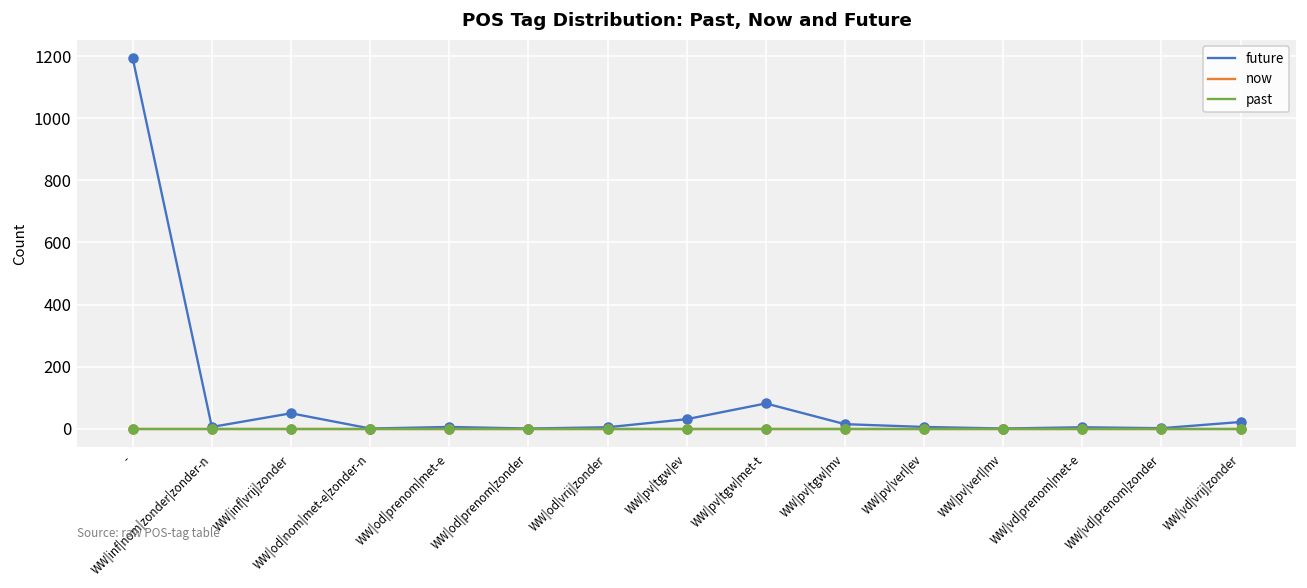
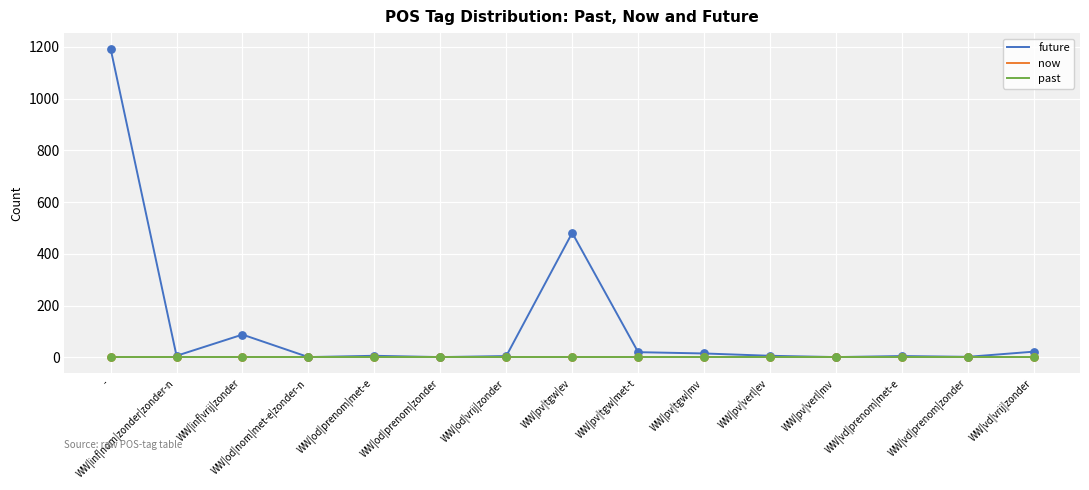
  {
    "future": {
      "-": 1190,
-     "WW|inf|vrij|zonder": 50,
-     "WW|pv|tgw|ev": 30,
-     "WW|pv|tgw|met-t": 80,
+     "WW|inf|vrij|zonder": 90,
+     "WW|pv|tgw|ev": 480,
+     "WW|pv|tgw|met-t": 20,
      "WW|pv|tgw|mv": 20,
      "WW|vd|vrij|zonder": 20
    },
    "past": {
      "-": 0,
      "WW|inf|vrij|zonder": 0,
      "WW|pv|tgw|ev": 0,
      "WW|pv|tgw|met-t": 0,
      "WW|pv|tgw|mv": 0,
      "WW|vd|vrij|zonder": 0
    }
  }
